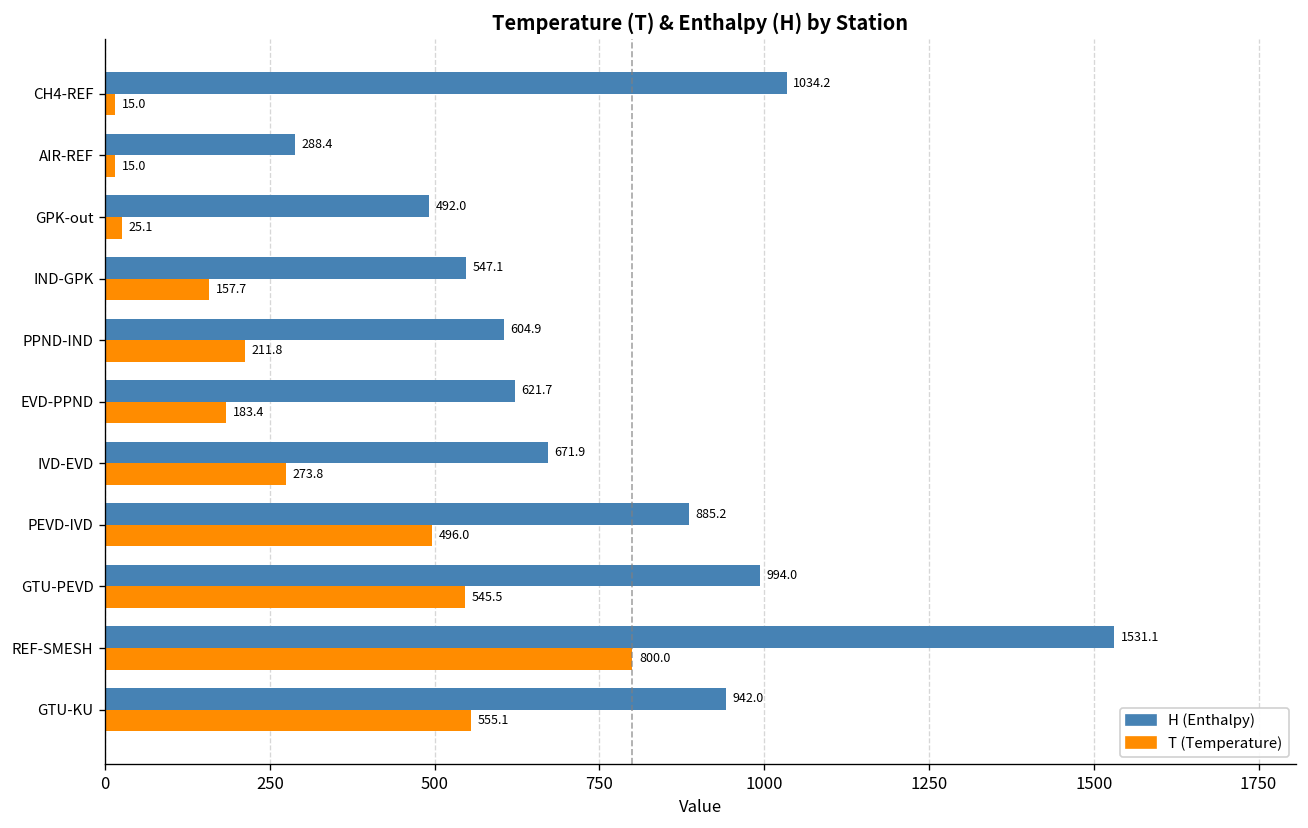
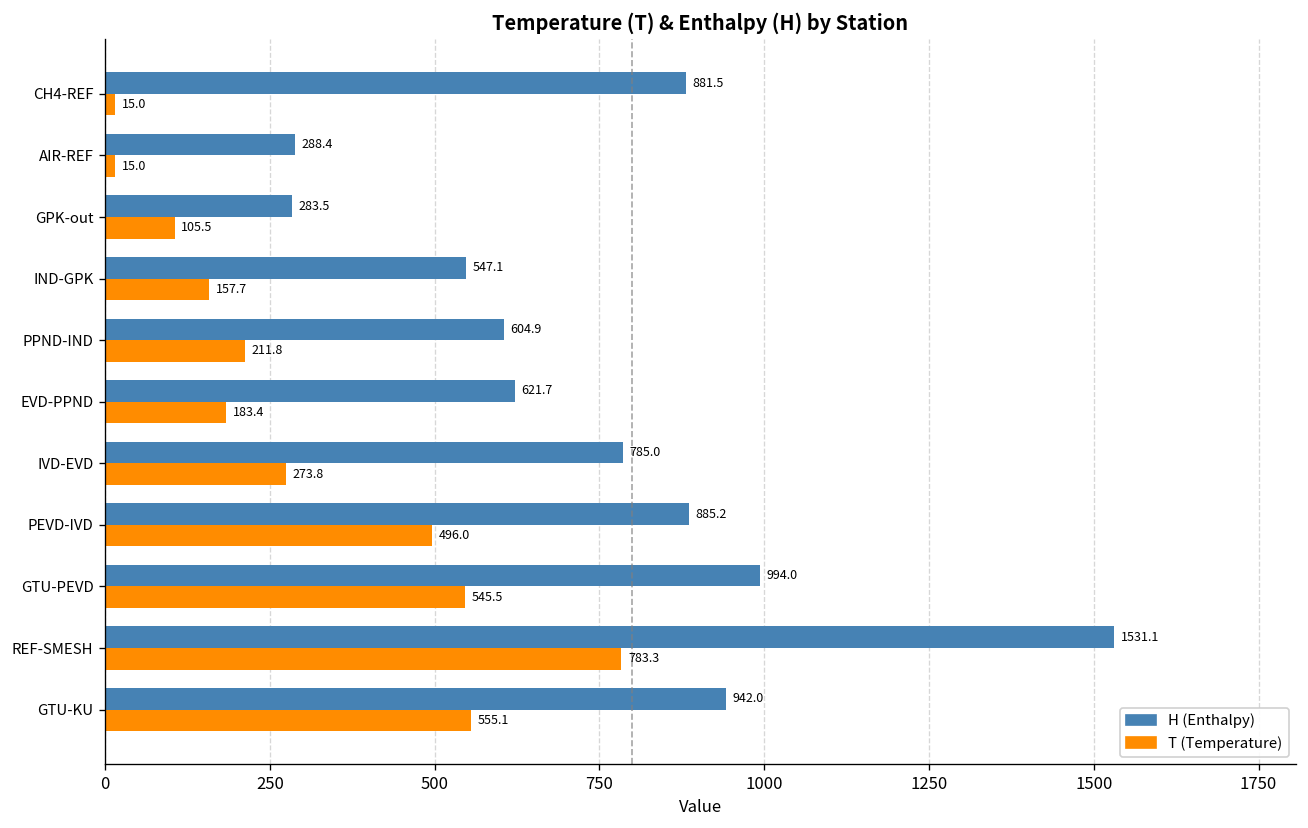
  {
    "H (Enthalpy)": {
-     "CH4-REF": 1034.2,
+     "CH4-REF": 881.5,
      "AIR-REF": 288.4,
-     "GPK-out": 492.0,
+     "GPK-out": 283.5,
      "IND-GPK": 547.1,
      "PPND-IND": 604.9,
      "EVD-PPND": 621.7,
-     "IVD-EVD": 671.9,
+     "IVD-EVD": 785.0,
      "PEVD-IVD": 885.2,
      "GTU-PEVD": 994.0,
      "REF-SMESH": 1531.1,
      "GTU-KU": 942.0
    },
    "T (Temperature)": {
      "CH4-REF": 15.0,
      "AIR-REF": 15.0,
-     "GPK-out": 25.1,
+     "GPK-out": 105.5,
      "IND-GPK": 157.7,
      "PPND-IND": 211.8,
      "EVD-PPND": 183.4,
      "IVD-EVD": 273.8,
      "PEVD-IVD": 496.0,
      "GTU-PEVD": 545.5,
-     "REF-SMESH": 800.0,
+     "REF-SMESH": 783.3,
      "GTU-KU": 555.1
    }
  }
